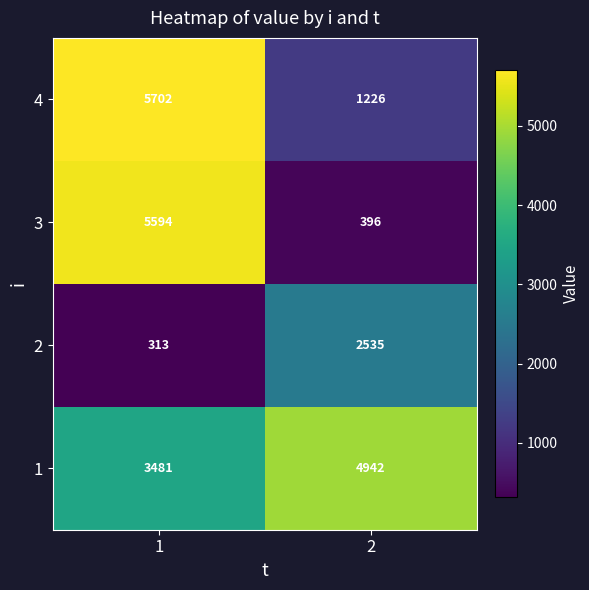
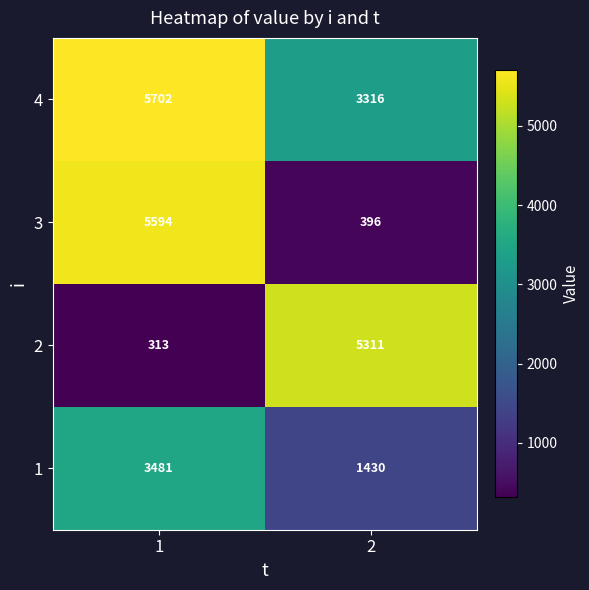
  {
    "4": {
      "1": 5702,
-     "2": 1226
+     "2": 3316
    },
    "3": {
      "1": 5594,
      "2": 396
    },
    "2": {
      "1": 313,
-     "2": 2535
+     "2": 5311
    },
    "1": {
      "1": 3481,
-     "2": 4942
+     "2": 1430
    }
  }
